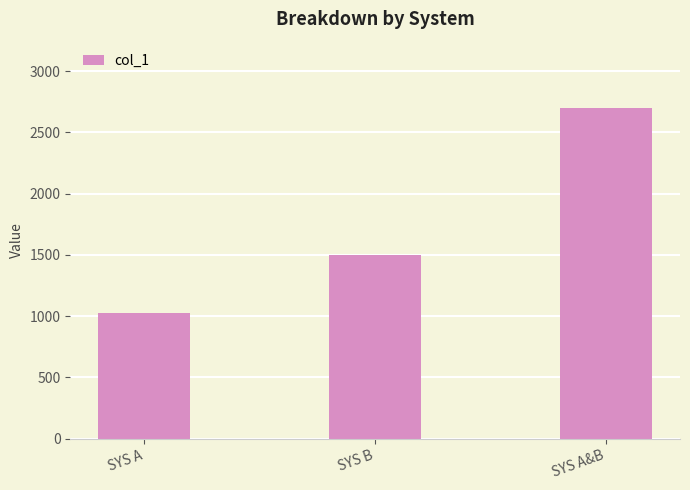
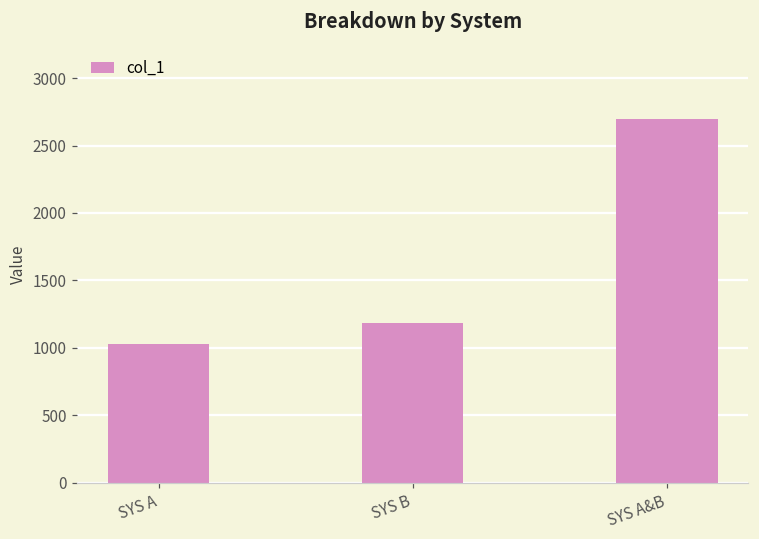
  {
    "SYS A": 1030,
-   "SYS B": 1500,
+   "SYS B": 1190,
    "SYS A&B": 2700
  }
